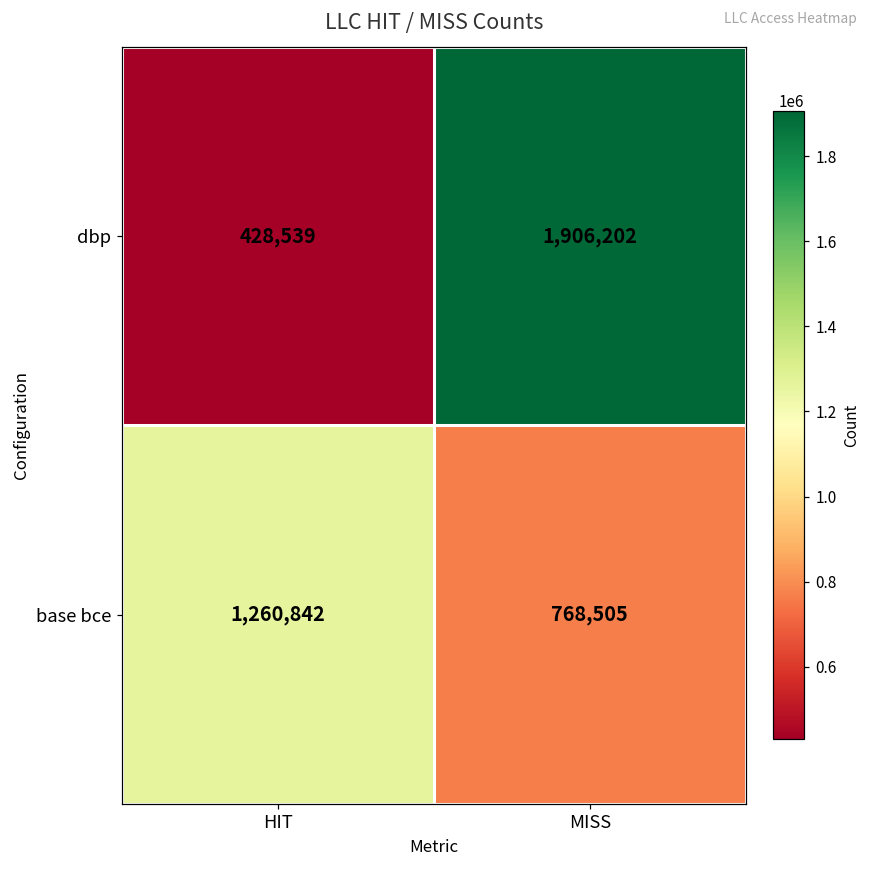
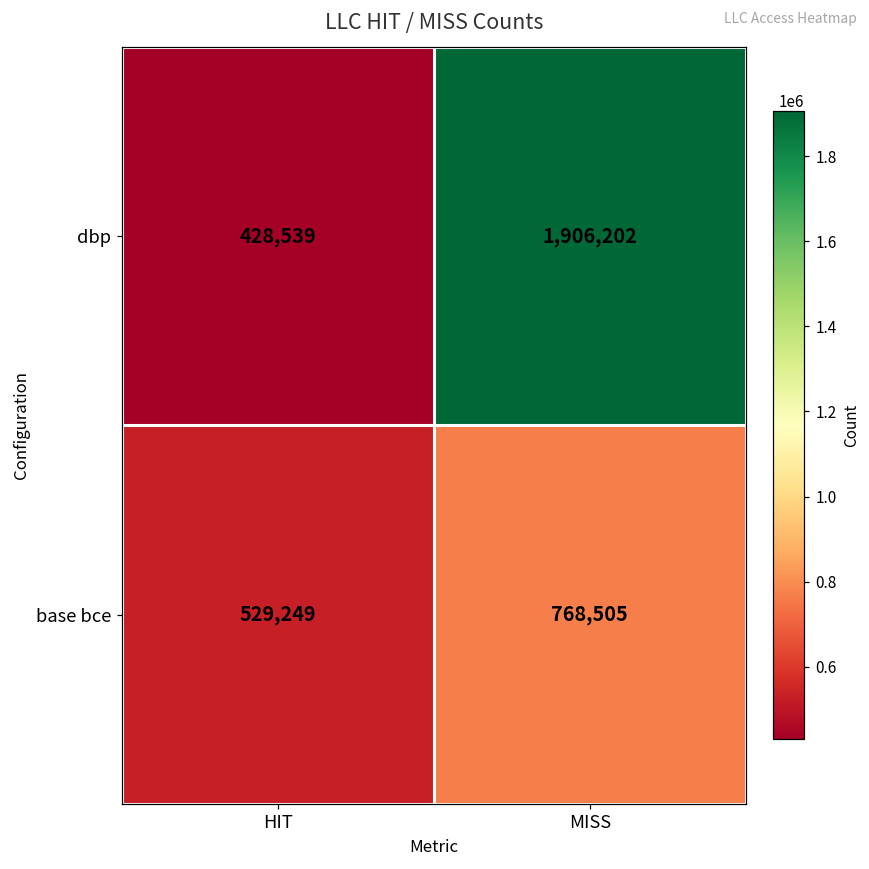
  {
    "dbp": {
      "HIT": "428,539",
      "MISS": "1,906,202"
    },
    "base bce": {
-     "HIT": "1,260,842",
+     "HIT": "529,249",
      "MISS": "768,505"
    }
  }
